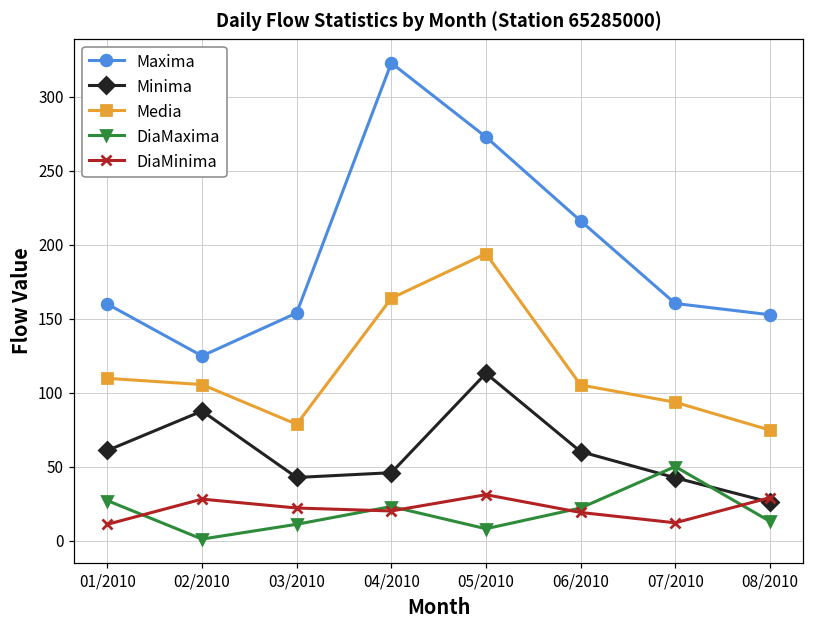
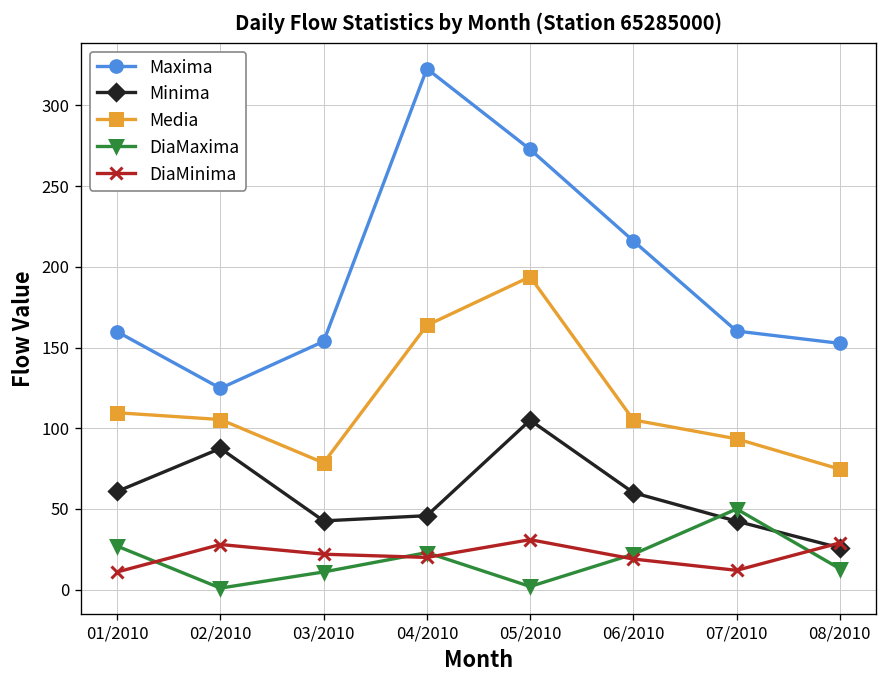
  {
    "Maxima": {
      "01/2010": 160,
      "02/2010": 125,
      "03/2010": 154,
      "04/2010": 323,
      "05/2010": 273,
      "06/2010": 216,
      "07/2010": 160,
      "08/2010": 153
    },
    "Minima": {
      "01/2010": 61,
      "02/2010": 88,
      "03/2010": 43,
      "04/2010": 46,
-     "05/2010": 113,
+     "05/2010": 105,
      "06/2010": 60,
      "07/2010": 42,
      "08/2010": 26
    },
    "Media": {
      "01/2010": 110,
      "02/2010": 105,
      "03/2010": 79,
      "04/2010": 164,
      "05/2010": 194,
      "06/2010": 105,
      "07/2010": 93,
      "08/2010": 75
    },
    "DiaMaxima": {
      "01/2010": 27,
      "02/2010": 1,
      "03/2010": 11,
      "04/2010": 23,
-     "05/2010": 8,
+     "05/2010": 2,
      "06/2010": 22,
      "07/2010": 50,
      "08/2010": 13
    },
    "DiaMinima": {
      "01/2010": 11,
      "02/2010": 28,
      "03/2010": 22,
      "04/2010": 20,
      "05/2010": 31,
      "06/2010": 19,
      "07/2010": 12,
      "08/2010": 29
    }
  }
